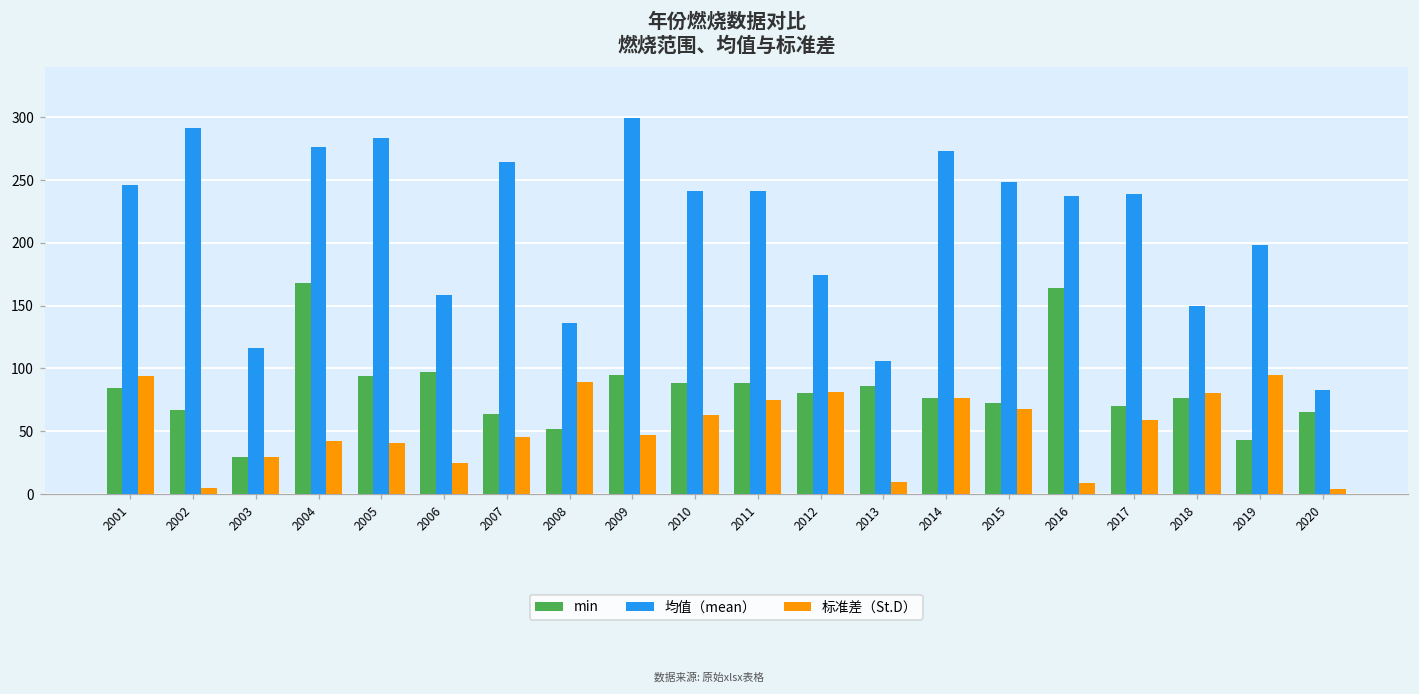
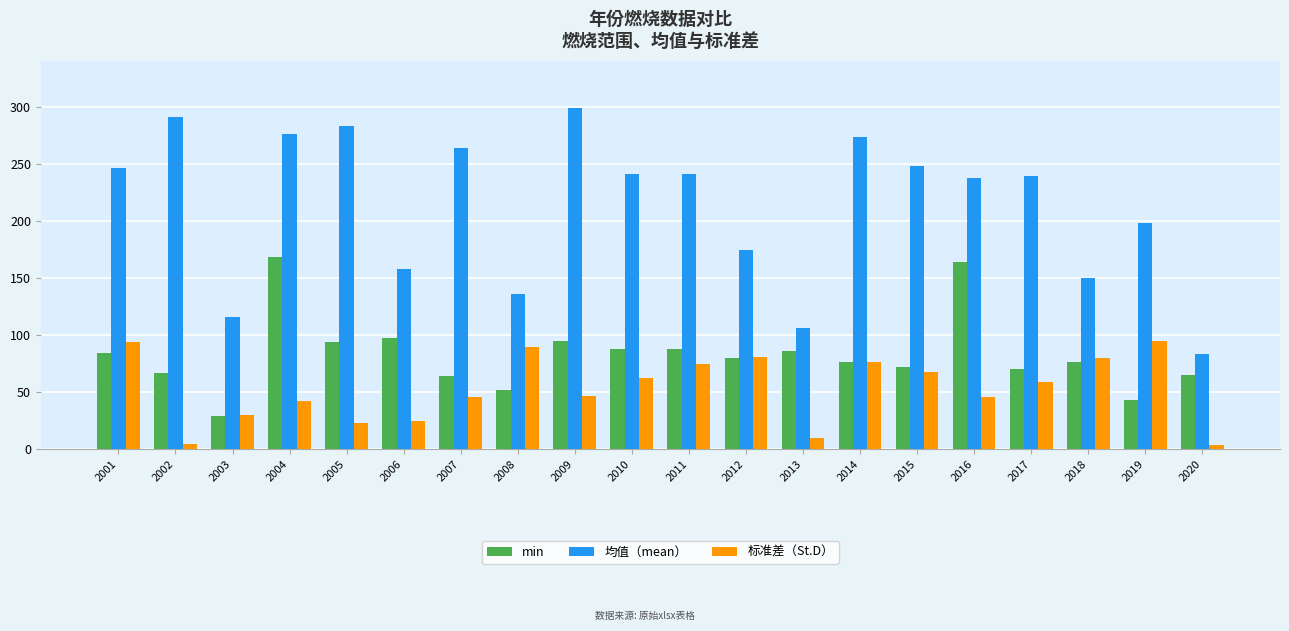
  {
    "min": {
      "2001": 84,
      "2002": 67,
      "2003": 29,
      "2004": 168,
      "2005": 94,
      "2006": 97,
      "2007": 64,
      "2008": 52,
      "2009": 95,
      "2010": 88,
      "2011": 88,
      "2012": 80,
      "2013": 86,
      "2014": 76,
      "2015": 72,
      "2016": 164,
      "2017": 70,
      "2018": 76,
      "2019": 43,
      "2020": 65
    },
    "均值（mean）": {
      "2001": 246,
      "2002": 291,
      "2003": 116,
      "2004": 276,
      "2005": 283,
      "2006": 158,
      "2007": 264,
      "2008": 136,
      "2009": 299,
      "2010": 241,
      "2011": 241,
      "2012": 174,
      "2013": 106,
      "2014": 273,
      "2015": 248,
      "2016": 237,
      "2017": 239,
      "2018": 150,
      "2019": 198,
      "2020": 83
    },
    "标准差（St.D）": {
      "2001": 94,
      "2002": 5,
      "2003": 30,
      "2004": 42,
-     "2005": 40,
+     "2005": 23,
      "2006": 24,
      "2007": 45,
      "2008": 89,
      "2009": 47,
      "2010": 63,
      "2011": 75,
      "2012": 81,
      "2013": 10,
      "2014": 76,
      "2015": 67,
-     "2016": 8,
+     "2016": 46,
      "2017": 59,
      "2018": 80,
      "2019": 94,
      "2020": 4
    }
  }
